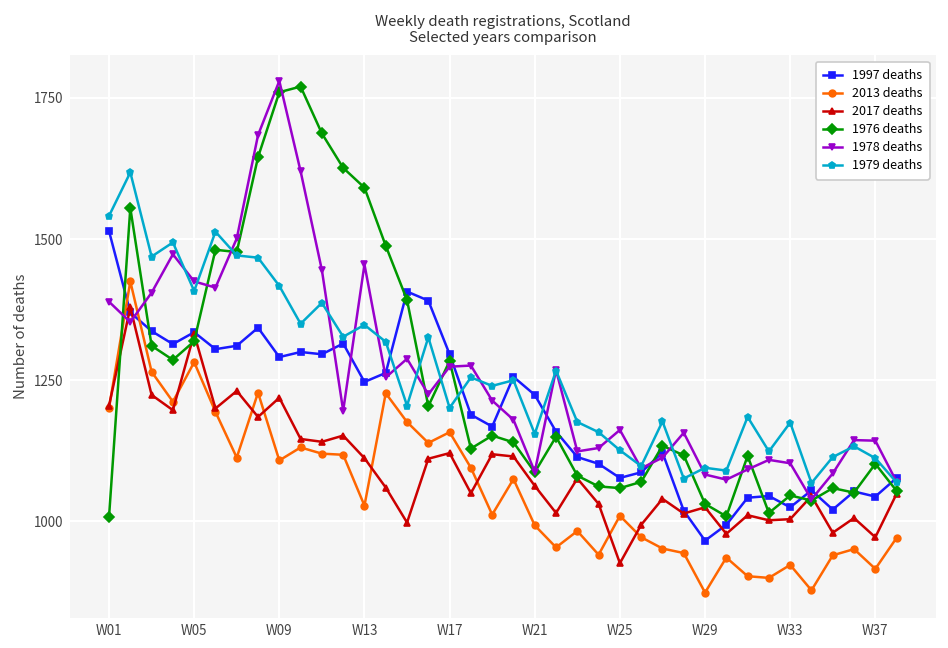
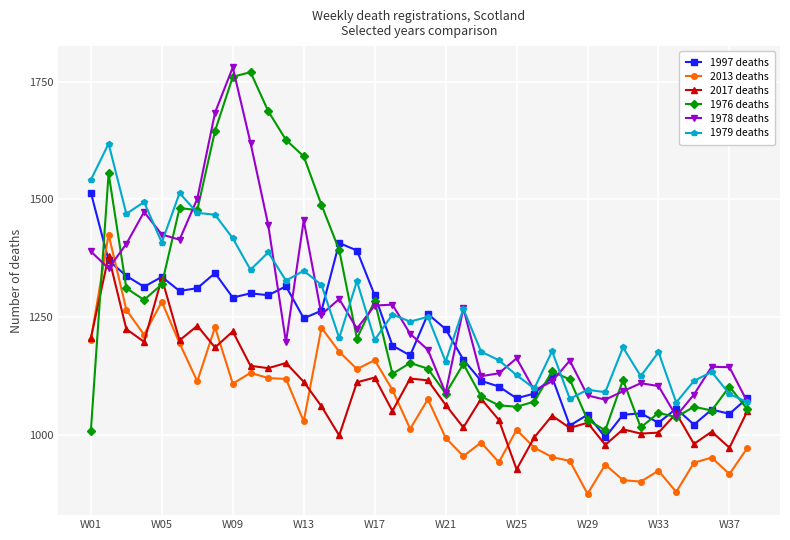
  {
    "1997 deaths": {
      "W01": 1510,
      "W09": 1290,
      "W13": 1250,
      "W17": 1300,
      "W21": 1220,
      "W25": 1080,
-     "W29": 970,
+     "W29": 1040,
      "W33": 1030,
      "W37": 1040
    },
    "2013 deaths": {
      "W05": 1280,
      "W09": 1110,
      "W13": 1030,
      "W17": 1160,
      "W21": 990,
      "W25": 1010,
      "W29": 870,
      "W33": 920,
      "W37": 920
    },
    "2017 deaths": {
      "W09": 1220,
      "W13": 1110,
      "W17": 1120,
      "W21": 1060,
      "W25": 930,
      "W29": 1030,
      "W33": 1000,
      "W37": 970
    },
    "1976 deaths": {
      "W01": 1010,
      "W05": 1320,
      "W09": 1760,
      "W13": 1590,
      "W17": 1280,
      "W25": 1060,
      "W29": 1030,
      "W33": 1050,
      "W37": 1100
    },
    "1978 deaths": {
      "W01": 1390,
      "W05": 1430,
      "W09": 1780,
      "W13": 1460,
      "W17": 1270,
      "W25": 1160,
      "W29": 1080,
      "W33": 1100,
      "W37": 1140
    },
    "1979 deaths": {
      "W01": 1540,
      "W05": 1410,
      "W09": 1420,
      "W13": 1350,
      "W17": 1200,
      "W21": 1160,
      "W25": 1130,
      "W29": 1100,
      "W33": 1180,
-     "W37": 1110
+     "W37": 1090
    }
  }
